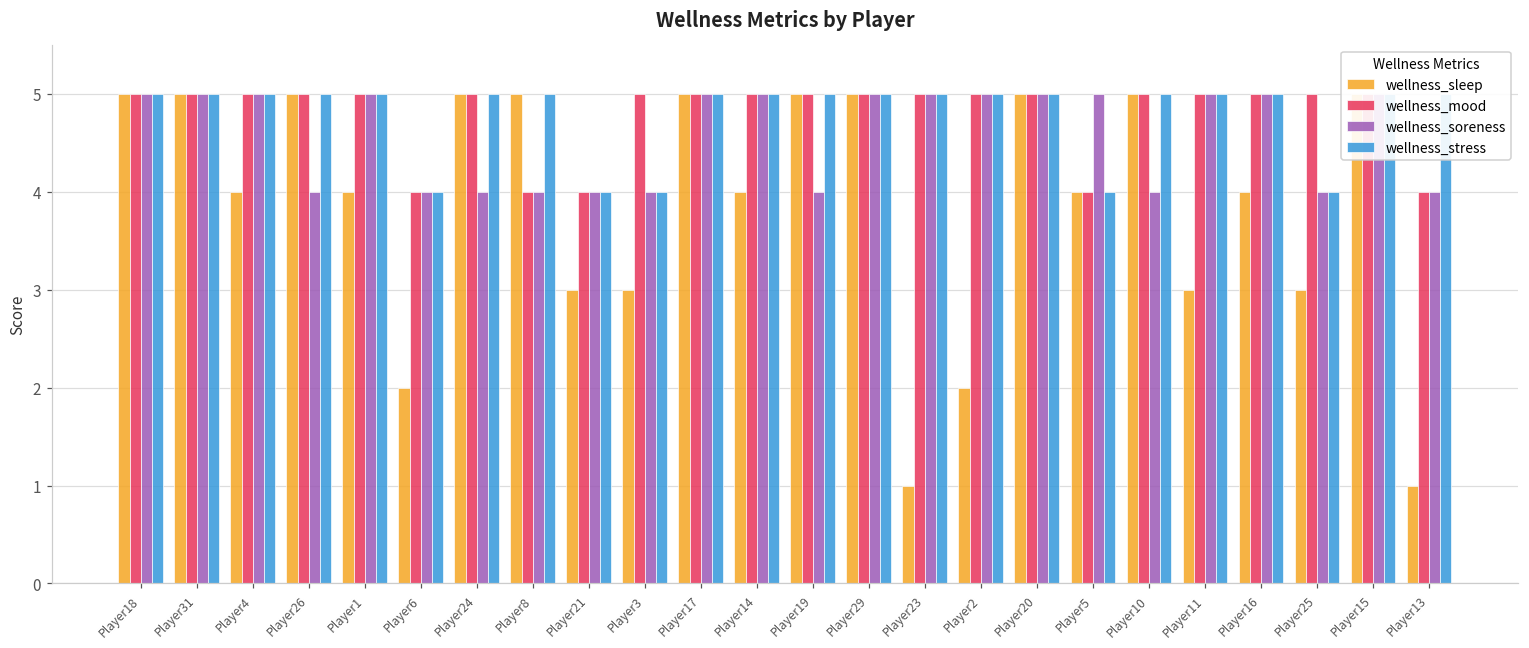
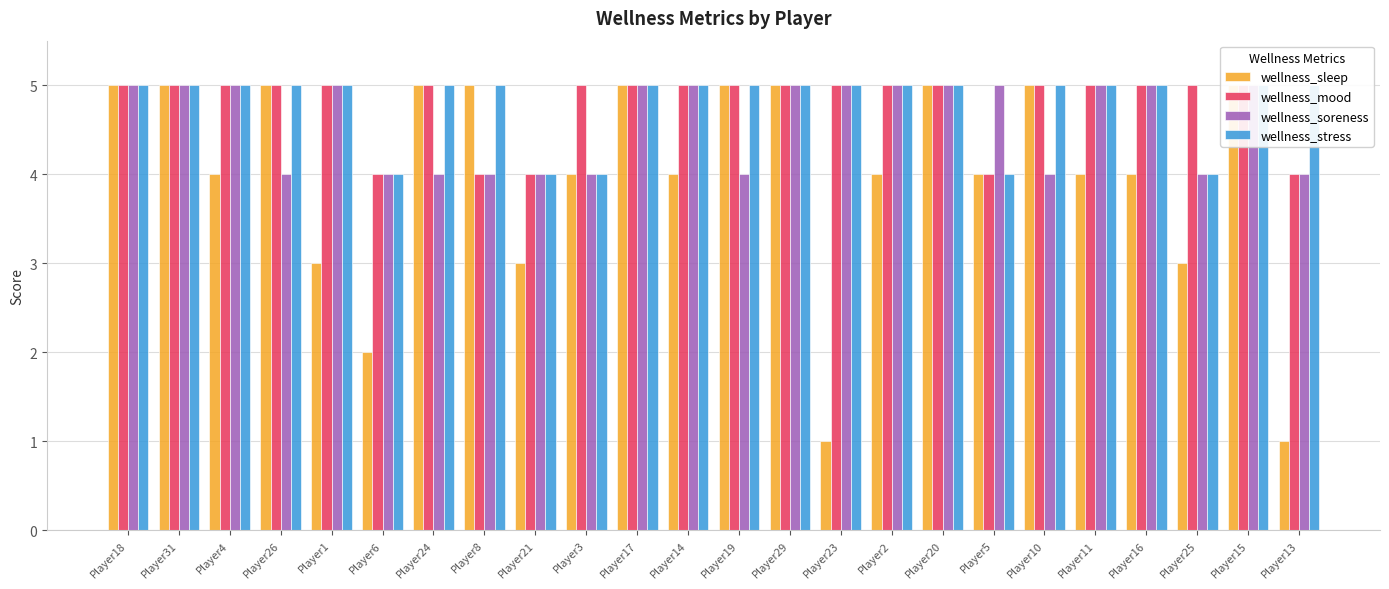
  {
    "wellness_sleep": {
      "Player18": 5,
      "Player31": 5,
      "Player4": 4,
      "Player26": 5,
-     "Player1": 4,
+     "Player1": 3,
      "Player6": 2,
      "Player24": 5,
      "Player8": 5,
      "Player21": 3,
-     "Player3": 3,
+     "Player3": 4,
      "Player17": 5,
      "Player14": 4,
      "Player19": 5,
      "Player29": 5,
      "Player23": 1,
-     "Player2": 2,
+     "Player2": 4,
      "Player20": 5,
      "Player5": 4,
      "Player10": 5,
-     "Player11": 3,
+     "Player11": 4,
      "Player16": 4,
      "Player25": 3,
      "Player13": 1
    },
    "wellness_mood": {
      "Player18": 5,
      "Player31": 5,
      "Player4": 5,
      "Player26": 5,
      "Player1": 5,
      "Player6": 4,
      "Player24": 5,
      "Player8": 4,
      "Player21": 4,
      "Player3": 5,
      "Player17": 5,
      "Player14": 5,
      "Player19": 5,
      "Player29": 5,
      "Player23": 5,
      "Player2": 5,
      "Player20": 5,
      "Player5": 4,
      "Player10": 5,
      "Player11": 5,
      "Player16": 5,
      "Player25": 5,
      "Player13": 4
    },
    "wellness_soreness": {
      "Player18": 5,
      "Player31": 5,
      "Player4": 5,
      "Player26": 4,
      "Player1": 5,
      "Player6": 4,
      "Player24": 4,
      "Player8": 4,
      "Player21": 4,
      "Player3": 4,
      "Player17": 5,
      "Player14": 5,
      "Player19": 4,
      "Player29": 5,
      "Player23": 5,
      "Player2": 5,
      "Player20": 5,
      "Player5": 5,
      "Player10": 4,
      "Player11": 5,
      "Player16": 5,
      "Player25": 4,
      "Player13": 4
    },
    "wellness_stress": {
      "Player18": 5,
      "Player31": 5,
      "Player4": 5,
      "Player26": 5,
      "Player1": 5,
      "Player6": 4,
      "Player24": 5,
      "Player8": 5,
      "Player21": 4,
      "Player3": 4,
      "Player17": 5,
      "Player14": 5,
      "Player19": 5,
      "Player29": 5,
      "Player23": 5,
      "Player2": 5,
      "Player20": 5,
      "Player5": 4,
      "Player10": 5,
      "Player11": 5,
      "Player16": 5,
      "Player25": 4
    }
  }
